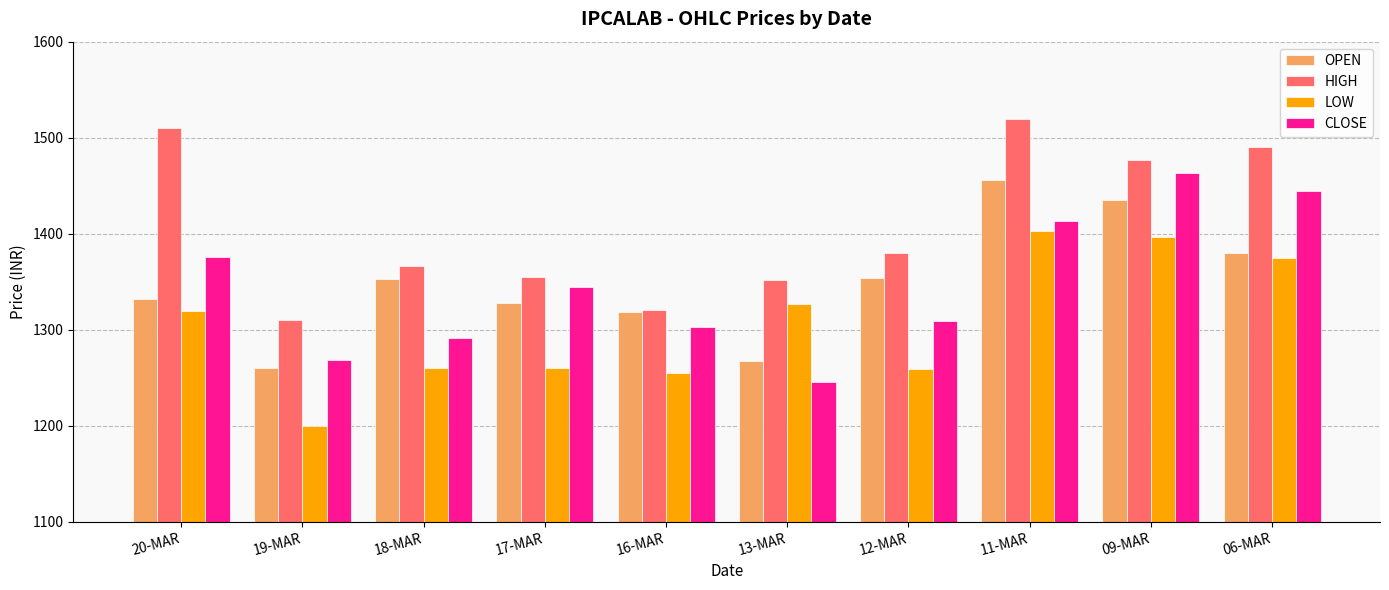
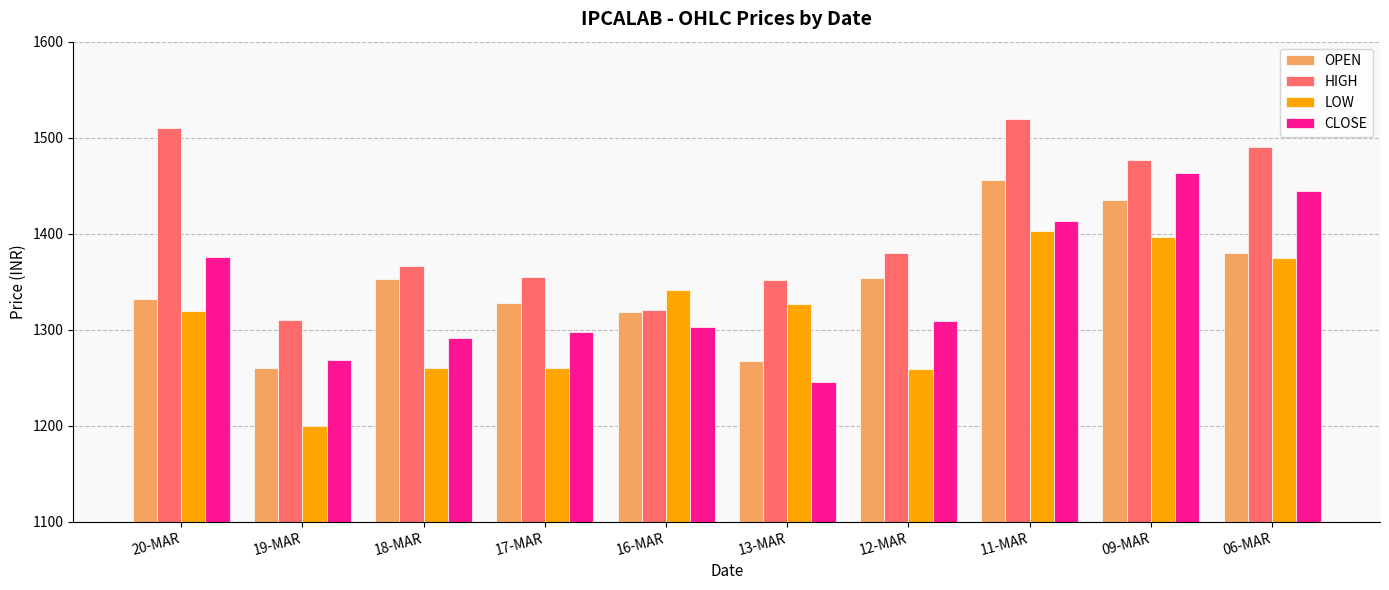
  {
    "LOW": {
      "20-MAR": 1320,
      "19-MAR": 1200,
      "18-MAR": 1260,
      "17-MAR": 1260,
-     "16-MAR": 1250,
+     "16-MAR": 1340,
      "13-MAR": 1330,
      "12-MAR": 1260,
      "11-MAR": 1400,
      "09-MAR": 1400,
      "06-MAR": 1380
    },
    "CLOSE": {
      "20-MAR": 1380,
      "19-MAR": 1270,
      "18-MAR": 1290,
-     "17-MAR": 1340,
+     "17-MAR": 1300,
      "16-MAR": 1300,
      "13-MAR": 1240,
      "12-MAR": 1310,
      "11-MAR": 1410,
      "09-MAR": 1460,
      "06-MAR": 1440
    }
  }
